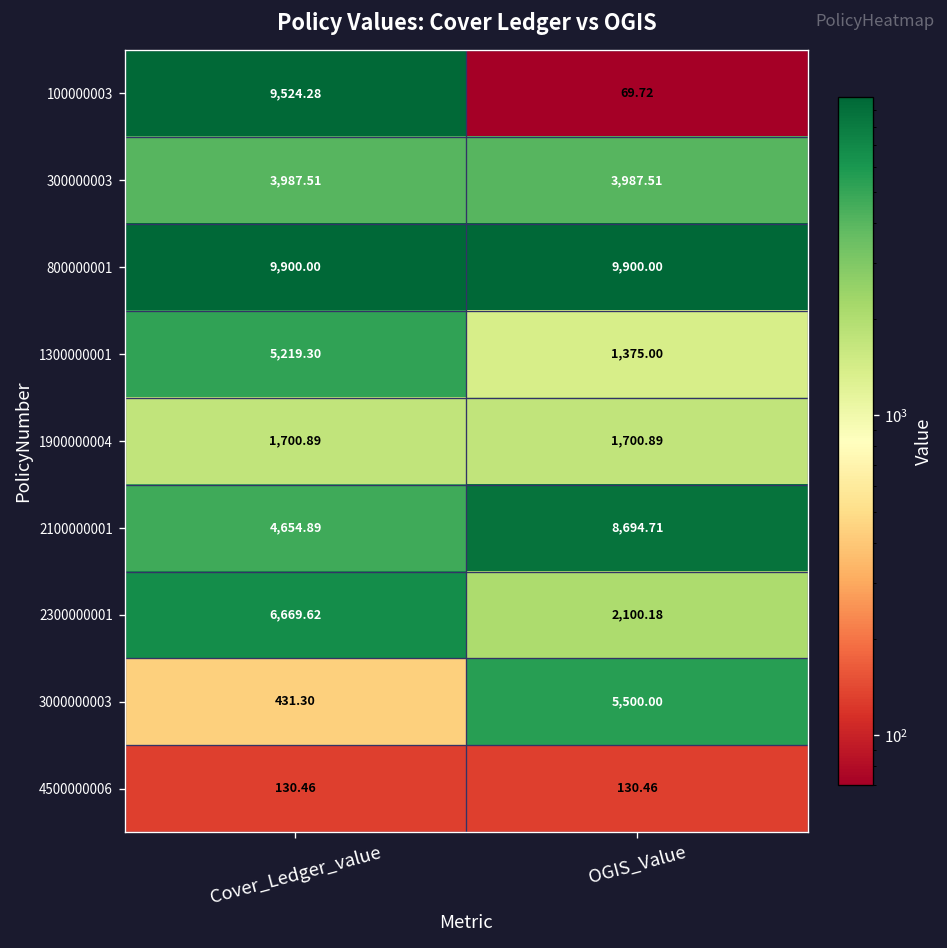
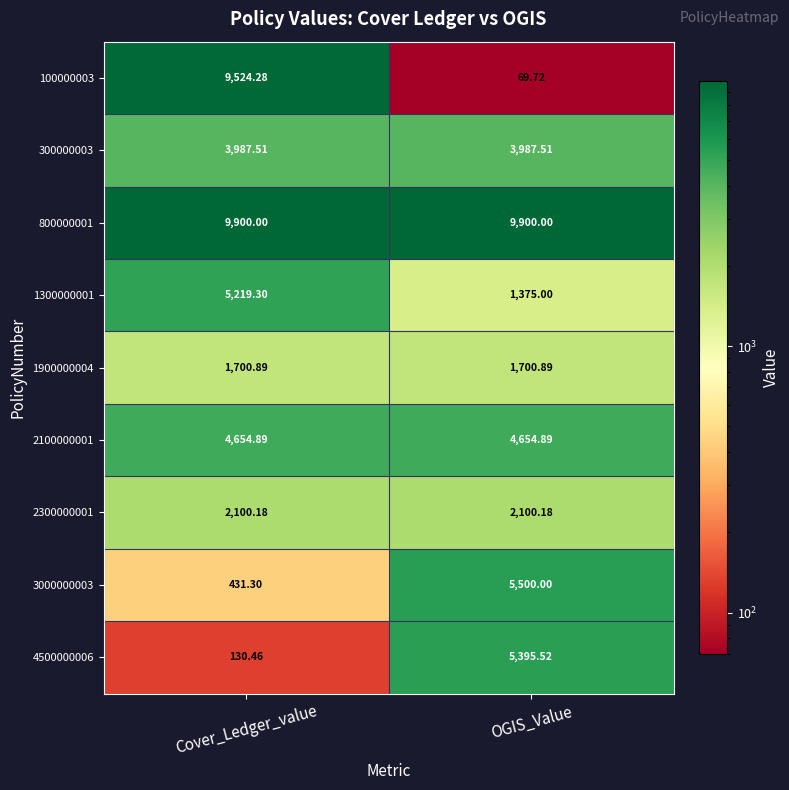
  {
    "100000003": {
      "Cover_Ledger_value": "9,524.28",
      "OGIS_Value": "69.72"
    },
    "300000003": {
      "Cover_Ledger_value": "3,987.51",
      "OGIS_Value": "3,987.51"
    },
    "800000001": {
      "Cover_Ledger_value": "9,900.00",
      "OGIS_Value": "9,900.00"
    },
    "1300000001": {
      "Cover_Ledger_value": "5,219.30",
      "OGIS_Value": "1,375.00"
    },
    "1900000004": {
      "Cover_Ledger_value": "1,700.89",
      "OGIS_Value": "1,700.89"
    },
    "2100000001": {
      "Cover_Ledger_value": "4,654.89",
-     "OGIS_Value": "8,694.71"
+     "OGIS_Value": "4,654.89"
    },
    "2300000001": {
-     "Cover_Ledger_value": "6,669.62",
+     "Cover_Ledger_value": "2,100.18",
      "OGIS_Value": "2,100.18"
    },
    "3000000003": {
      "Cover_Ledger_value": "431.30",
      "OGIS_Value": "5,500.00"
    },
    "4500000006": {
      "Cover_Ledger_value": "130.46",
-     "OGIS_Value": "130.46"
+     "OGIS_Value": "5,395.52"
    }
  }
